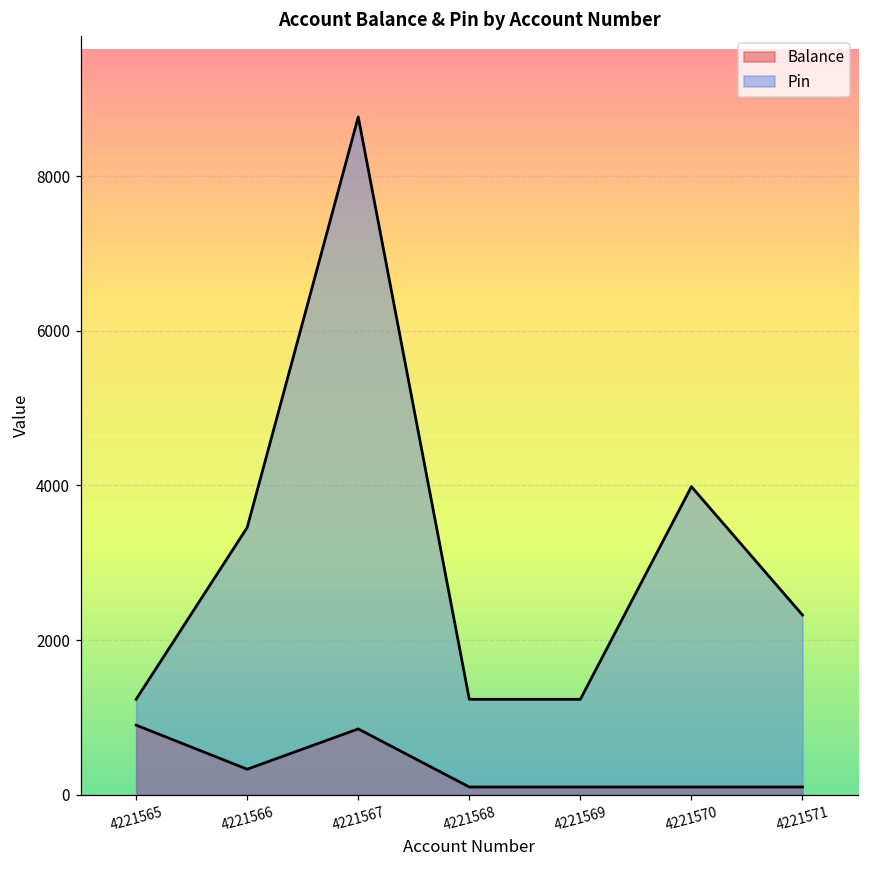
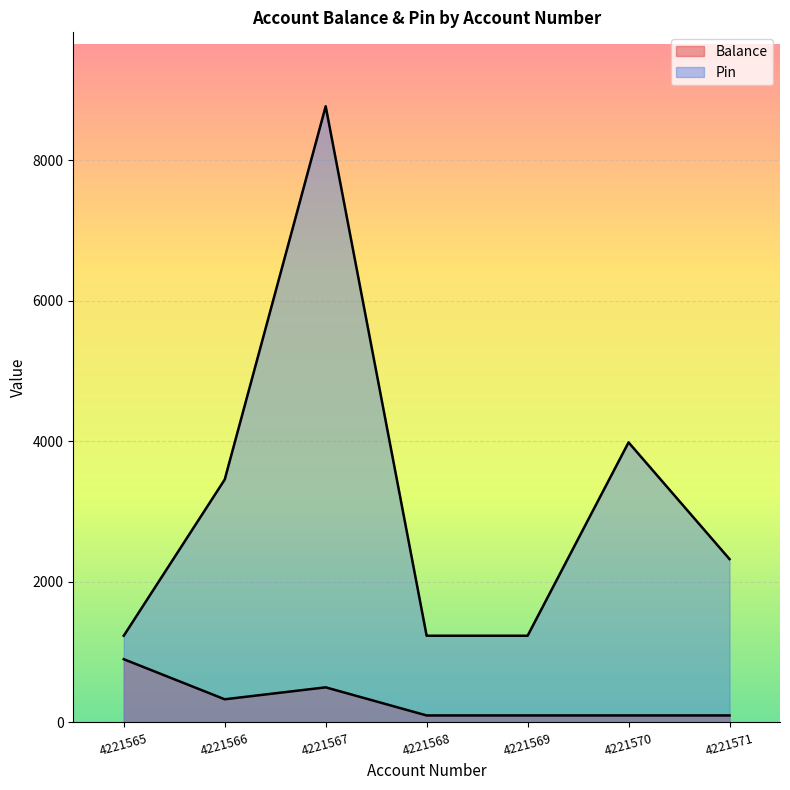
  {
    "Balance": {
      "4221565": 900,
      "4221566": 300,
-     "4221567": 900,
+     "4221567": 500,
      "4221568": 100,
      "4221569": 100,
      "4221570": 100,
      "4221571": 100
    },
    "Pin": {
      "4221565": 1200,
      "4221566": 3500,
      "4221567": 8800,
      "4221568": 1200,
      "4221569": 1200,
      "4221570": 4000,
      "4221571": 2300
    }
  }
